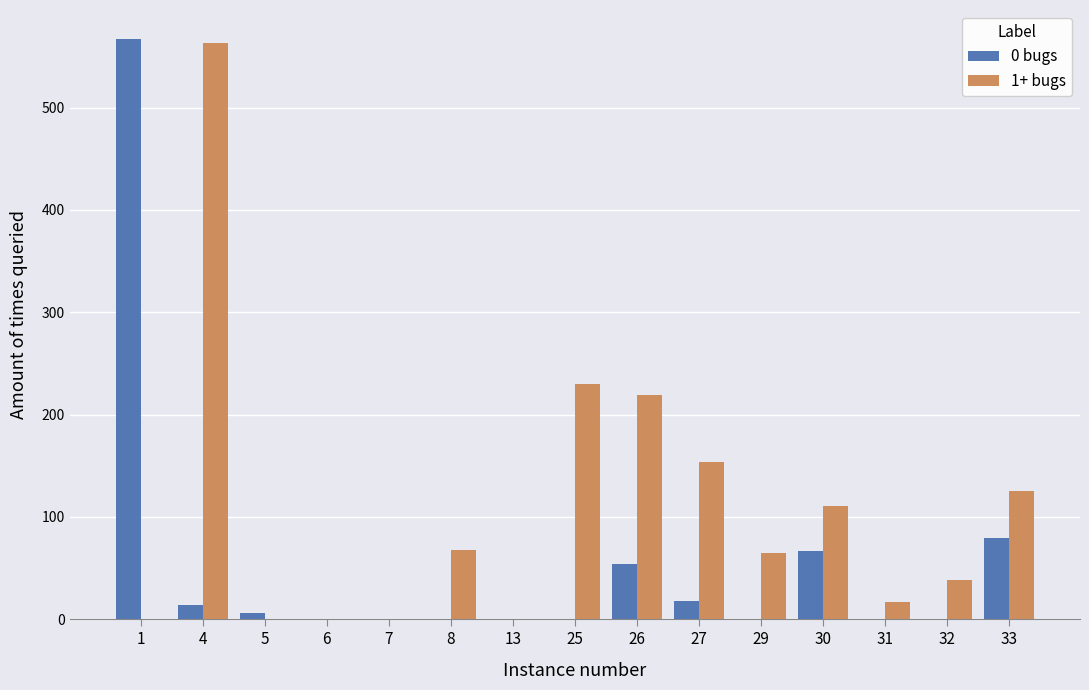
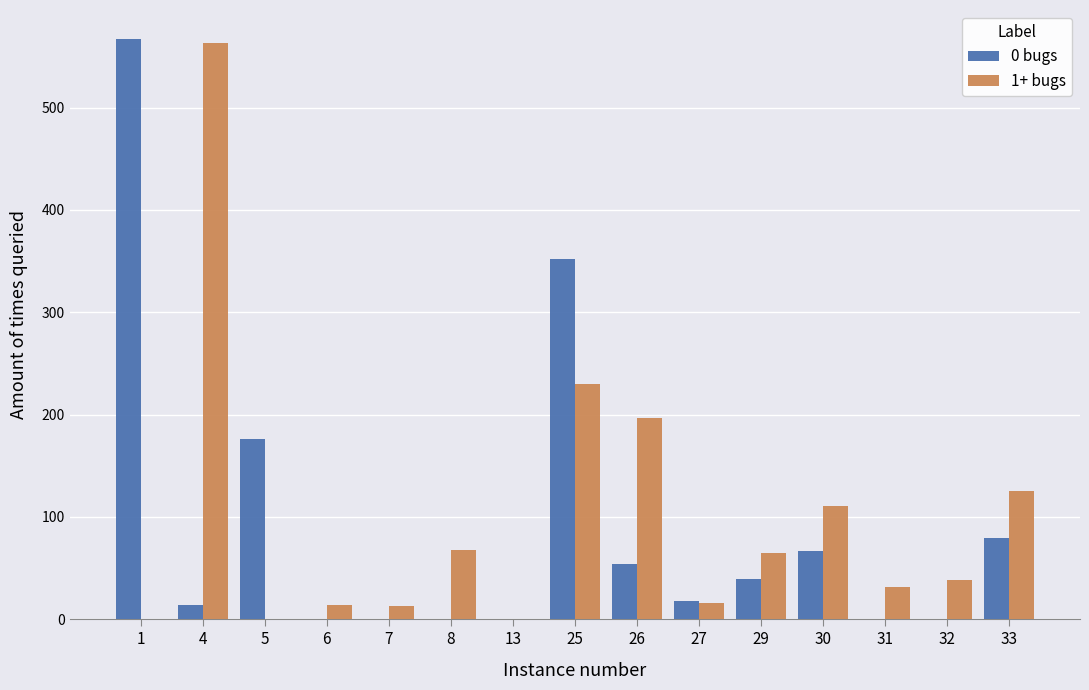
  {
    "0 bugs": {
      "1": 567,
      "4": 14,
-     "5": 6,
+     "5": 176,
      "6": 0,
      "7": 0,
      "8": 0,
      "13": 0,
-     "25": 0,
+     "25": 352,
      "26": 54,
      "27": 18,
-     "29": 0,
+     "29": 39,
      "30": 67,
      "31": 0,
      "32": 0,
      "33": 79
    },
    "1+ bugs": {
      "1": 0,
      "4": 563,
      "5": 0,
-     "6": 0,
-     "7": 0,
+     "6": 14,
+     "7": 13,
      "8": 68,
      "13": 0,
      "25": 230,
-     "26": 219,
-     "27": 154,
+     "26": 197,
+     "27": 16,
      "29": 65,
      "30": 111,
-     "31": 17,
+     "31": 32,
      "32": 38,
      "33": 125
    }
  }
